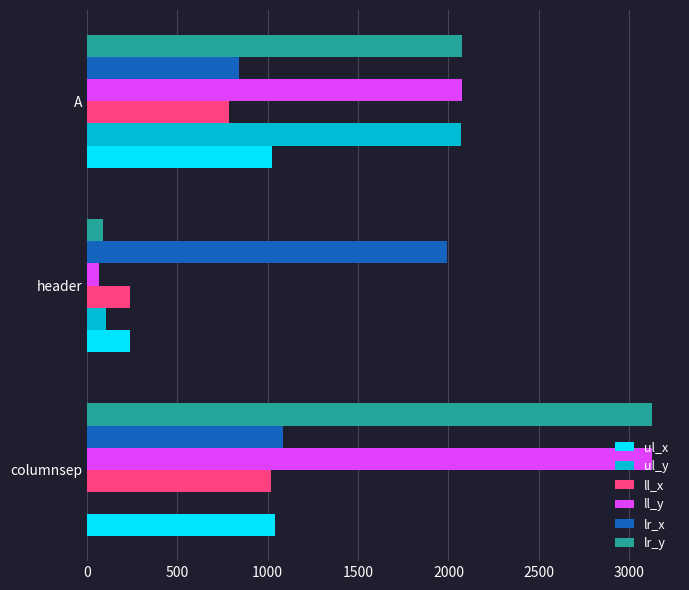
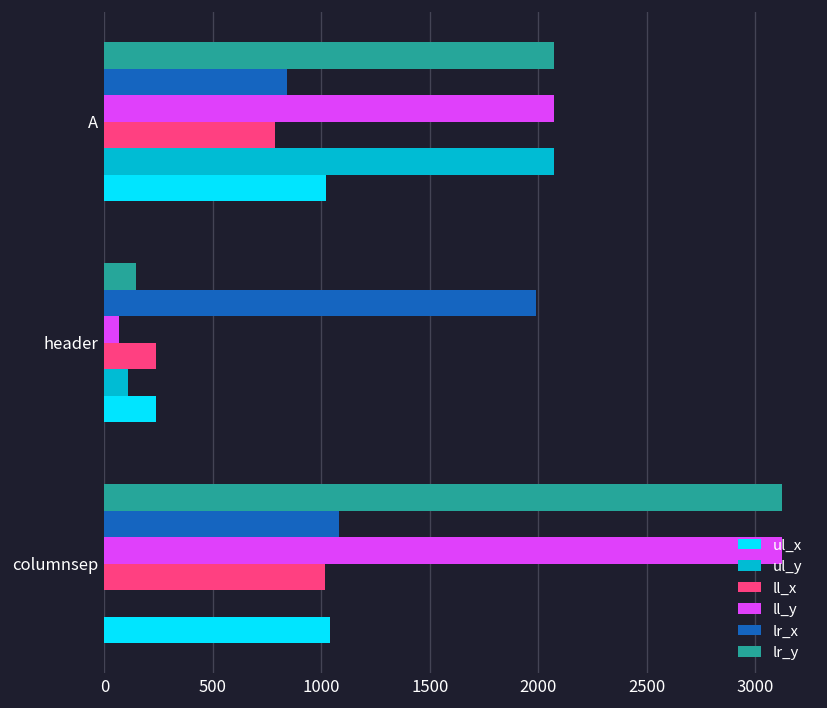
  {
    "ll_x": {
      "A": 790,
      "header": 240,
      "columnsep": 1020
    },
    "ll_y": {
      "A": 2080,
      "header": 70
    },
    "lr_x": {
      "A": 840,
      "header": 1990,
      "columnsep": 1080
    },
    "lr_y": {
      "A": 2080,
-     "header": 90,
+     "header": 150,
      "columnsep": 3130
    }
  }
